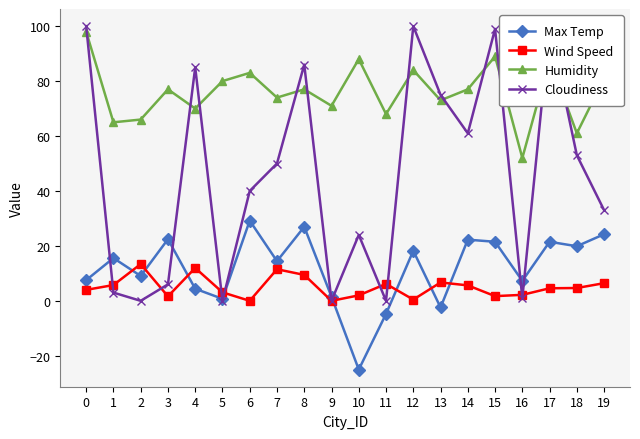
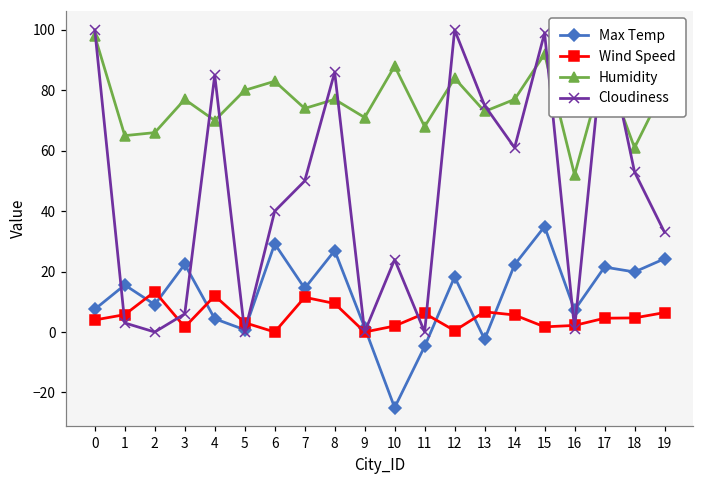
  {
    "Max Temp": {
      "0": 8,
      "1": 16,
      "2": 9,
      "3": 22,
      "4": 4,
      "6": 29,
      "7": 14,
      "8": 27,
      "9": 1,
      "10": -25,
      "11": -5,
      "12": 18,
      "13": -2,
      "14": 22,
-     "15": 22,
+     "15": 35,
      "16": 7,
      "17": 22,
      "18": 20,
      "19": 24
    },
    "Wind Speed": {
      "0": 4,
      "1": 6,
      "2": 13,
      "3": 2,
      "4": 12,
      "5": 3,
      "6": 0,
      "7": 12,
      "8": 9,
      "10": 2,
      "11": 6,
      "12": 0,
      "13": 7,
      "14": 6,
      "15": 2,
      "16": 2,
      "17": 5,
      "18": 5,
      "19": 6
    },
    "Humidity": {
      "0": 98,
      "1": 65,
      "2": 66,
      "3": 77,
      "4": 70,
      "5": 80,
      "6": 83,
      "7": 74,
      "8": 77,
      "9": 71,
      "10": 88,
      "11": 68,
      "12": 84,
      "13": 73,
      "14": 77,
-     "15": 89,
+     "15": 92,
      "16": 52,
      "18": 61
    },
    "Cloudiness": {
      "0": 100,
      "1": 3,
      "2": 0,
      "3": 6,
      "4": 85,
      "6": 40,
      "7": 50,
      "8": 86,
      "10": 24,
      "11": 0,
      "12": 100,
      "13": 75,
      "14": 61,
      "15": 99,
      "16": 1,
      "18": 53,
      "19": 33
    }
  }
